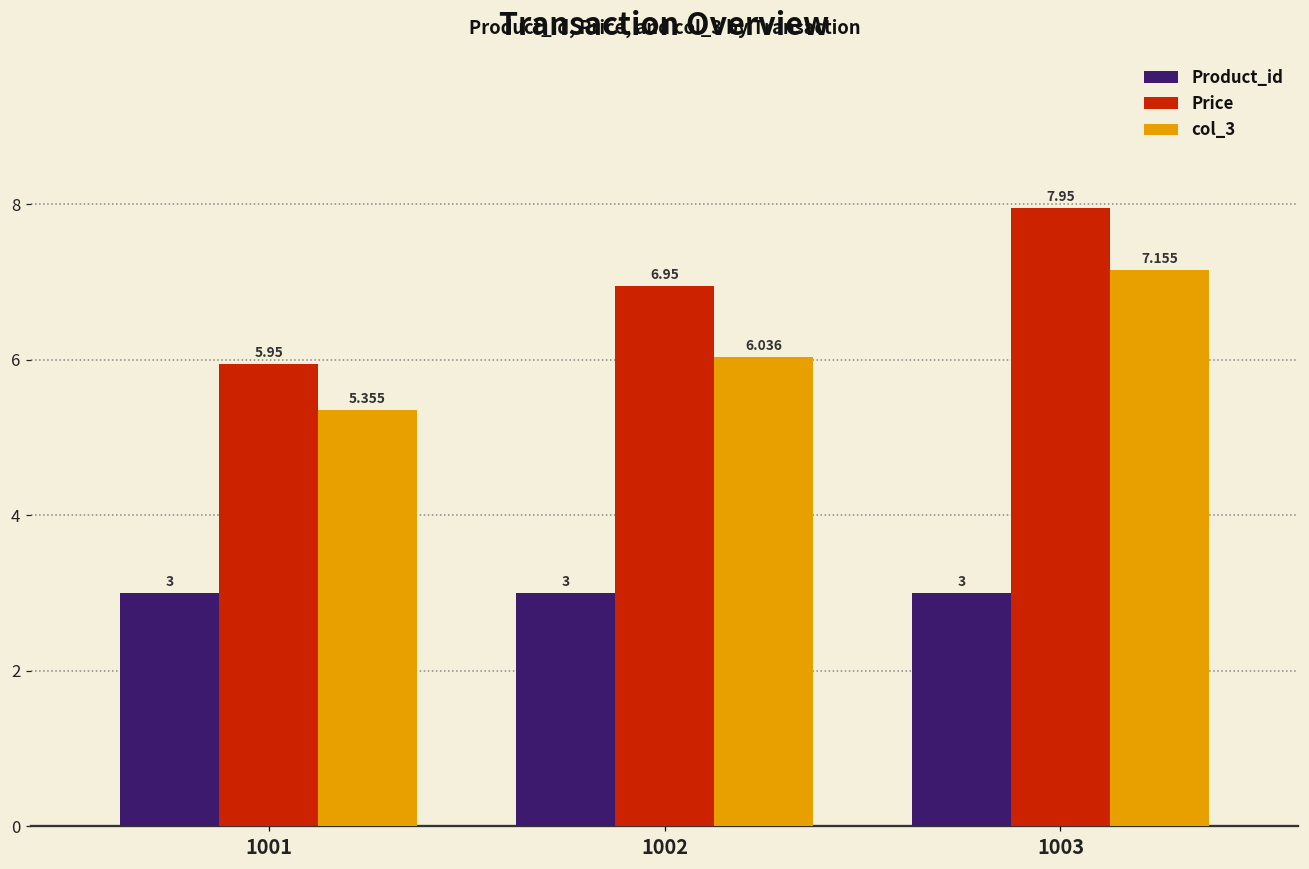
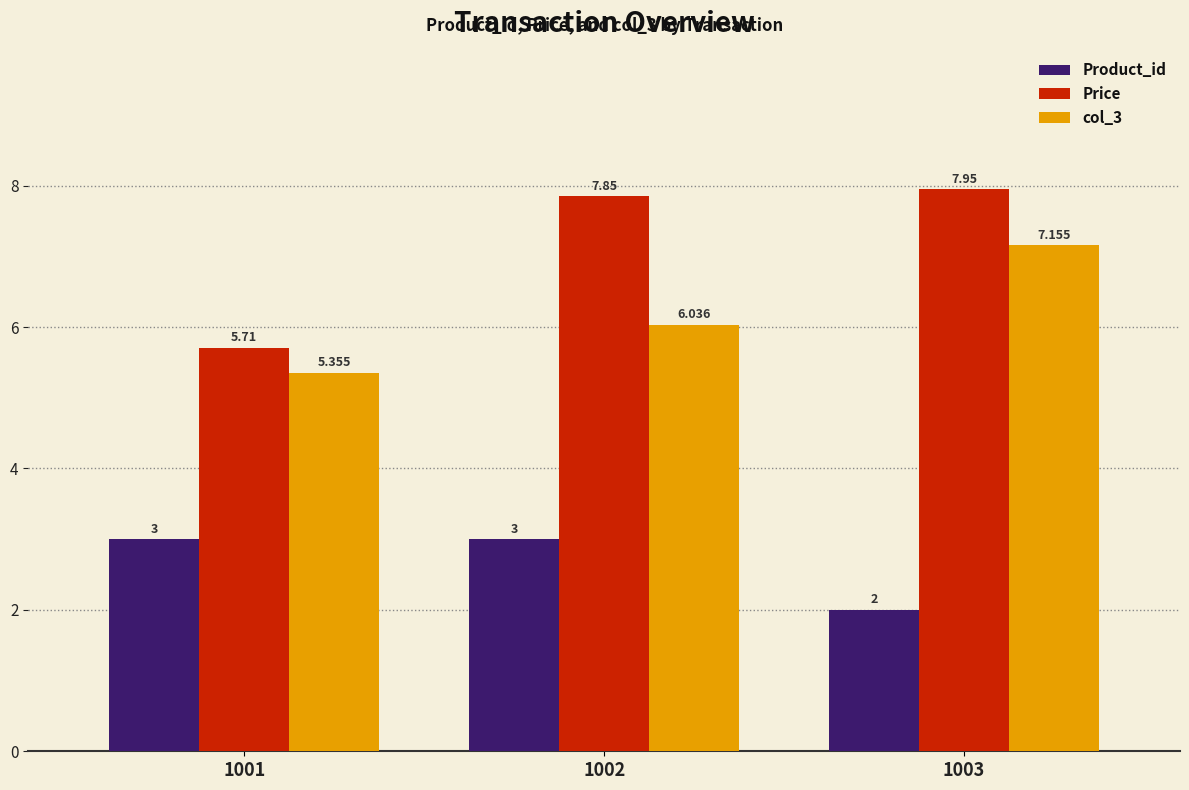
  {
    "Product_id": {
      "1001": 3,
      "1002": 3,
-     "1003": 3
+     "1003": 2
    },
    "Price": {
-     "1001": 5.95,
-     "1002": 6.95,
+     "1001": 5.71,
+     "1002": 7.85,
      "1003": 7.95
    },
    "col_3": {
      "1001": 5.355,
      "1002": 6.036,
      "1003": 7.155
    }
  }
